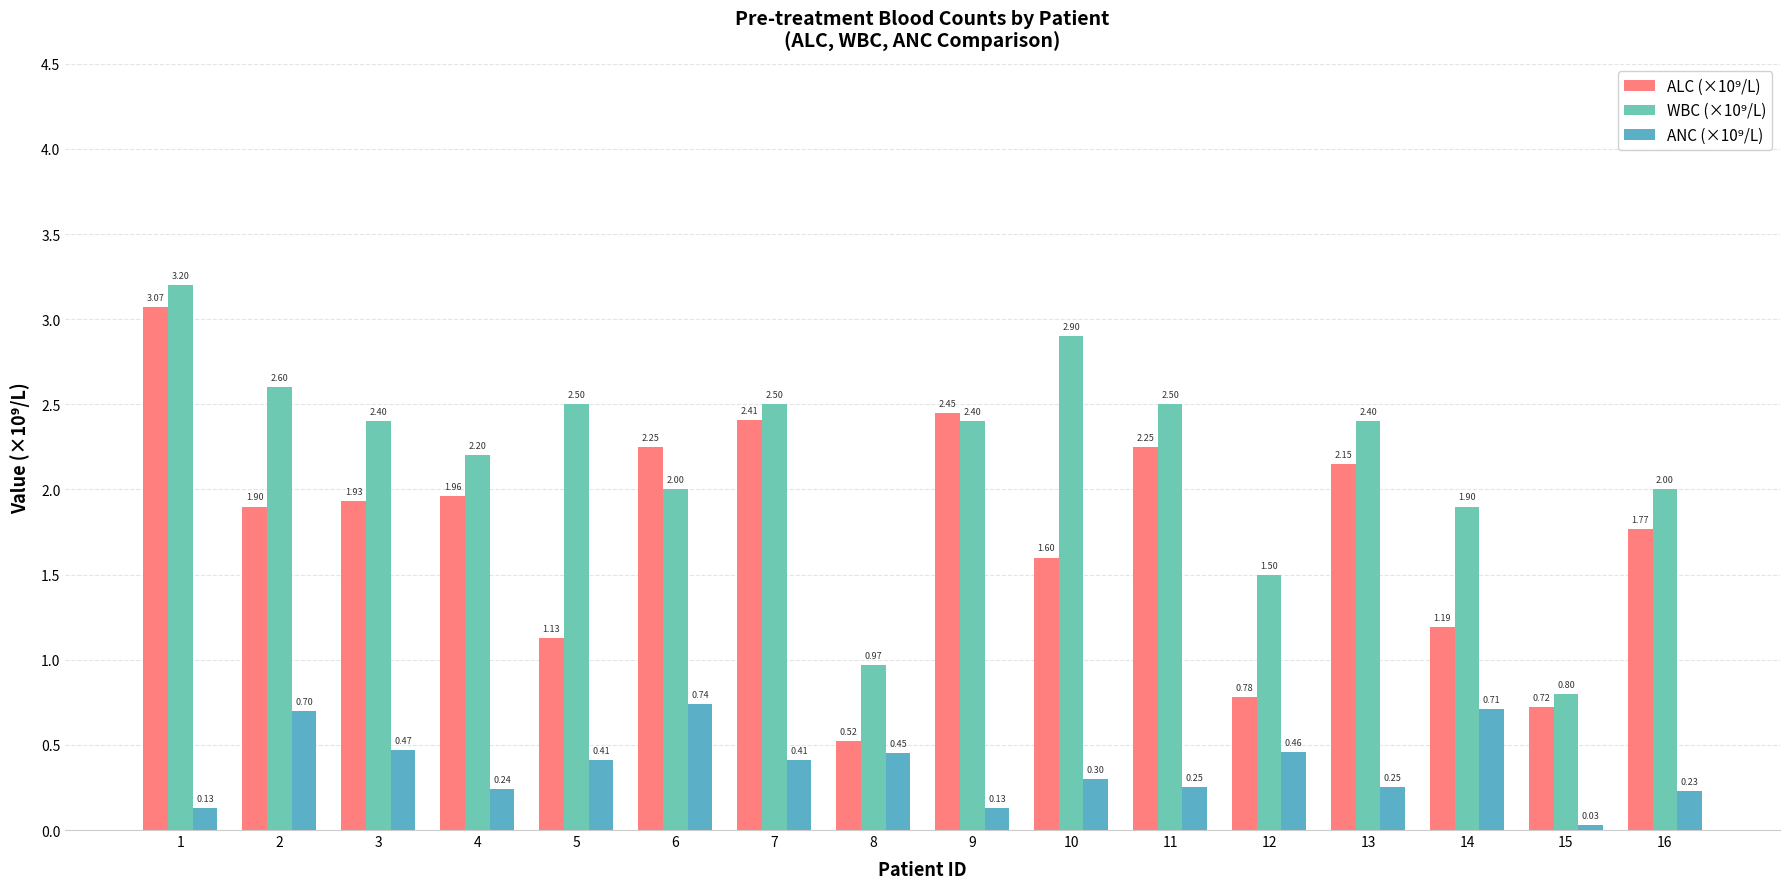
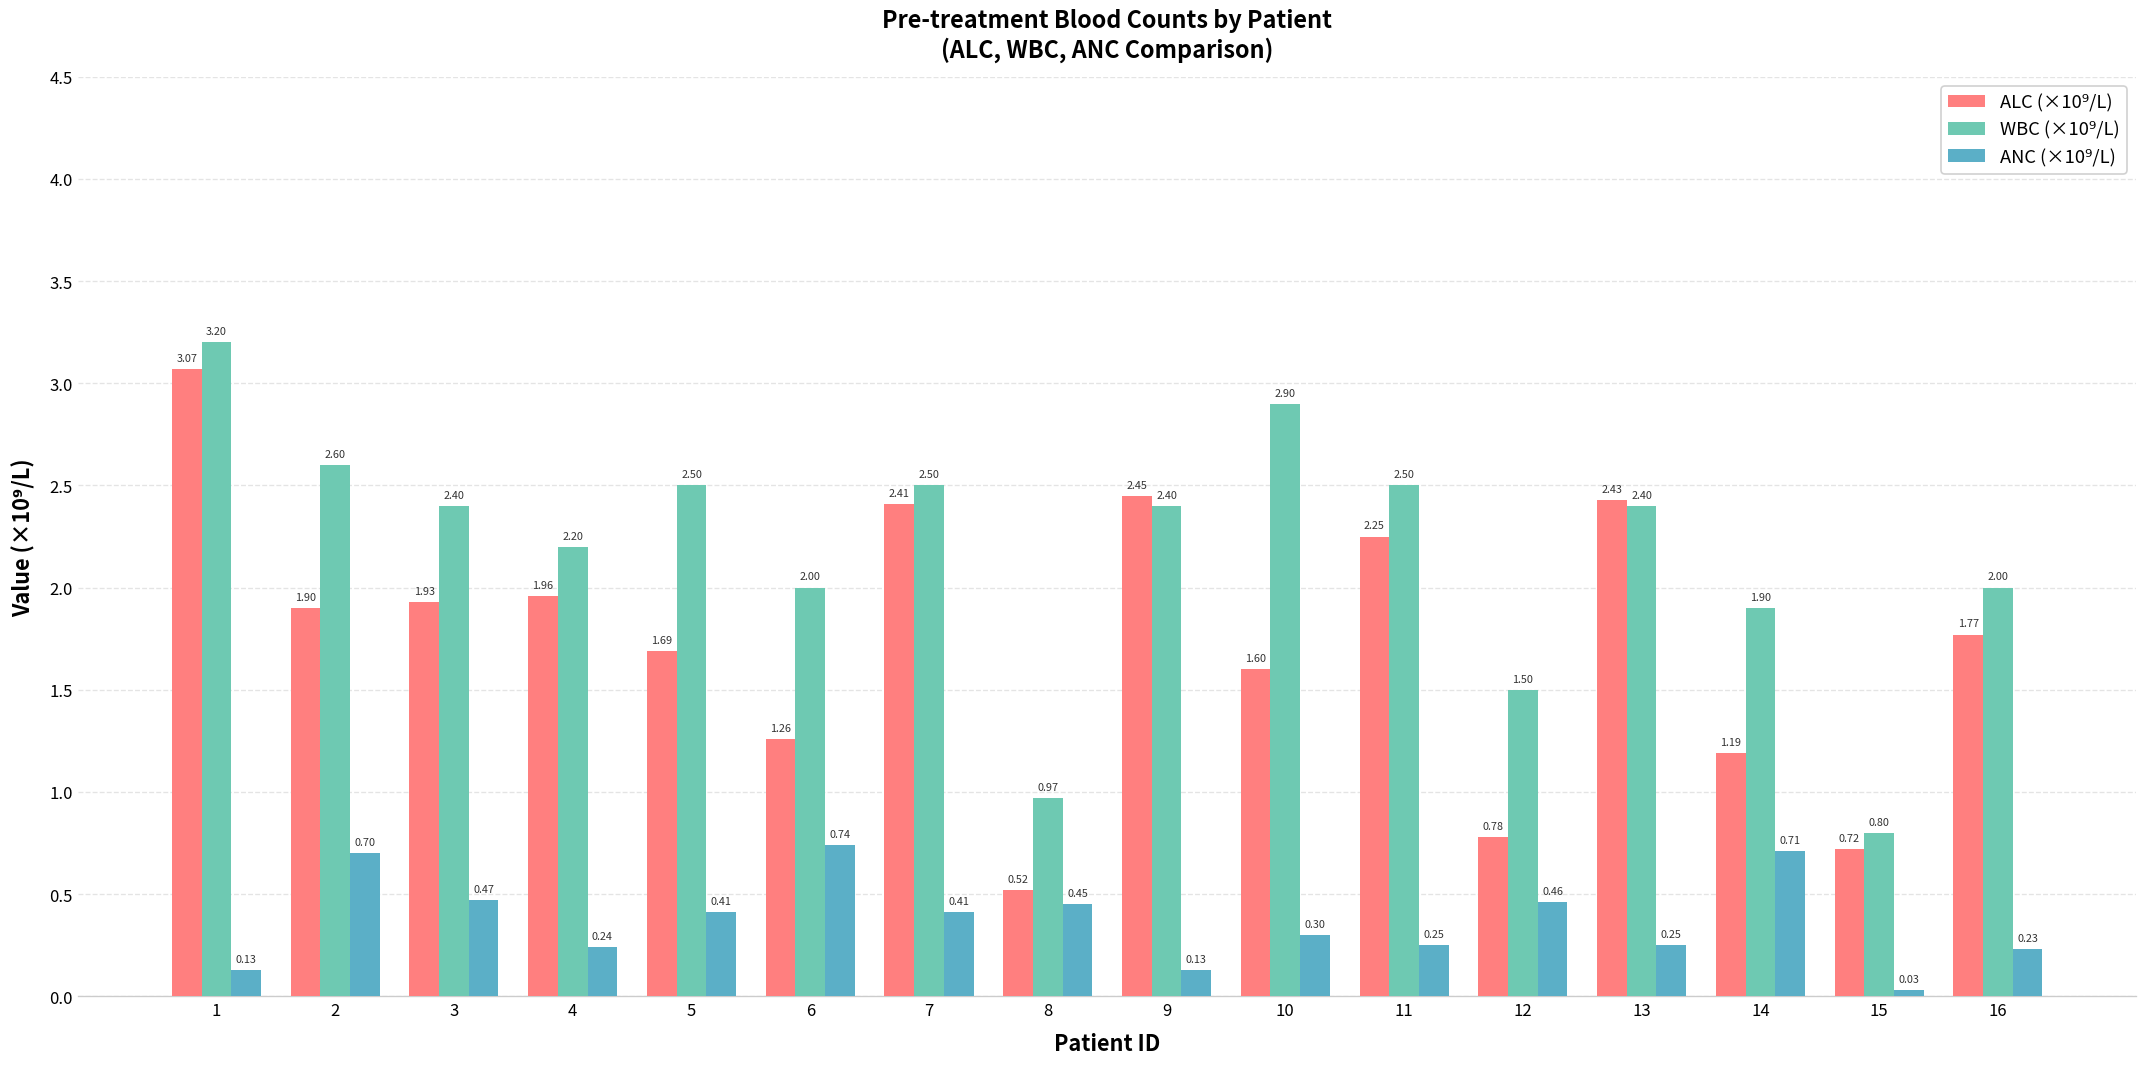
  {
    "ALC (×10⁹/L)": {
      "1": 3.07,
      "2": 1.90,
      "3": 1.93,
      "4": 1.96,
-     "5": 1.13,
-     "6": 2.25,
+     "5": 1.69,
+     "6": 1.26,
      "7": 2.41,
      "8": 0.52,
      "9": 2.45,
      "10": 1.60,
      "11": 2.25,
      "12": 0.78,
-     "13": 2.15,
+     "13": 2.43,
      "14": 1.19,
      "15": 0.72,
      "16": 1.77
    }
  }
